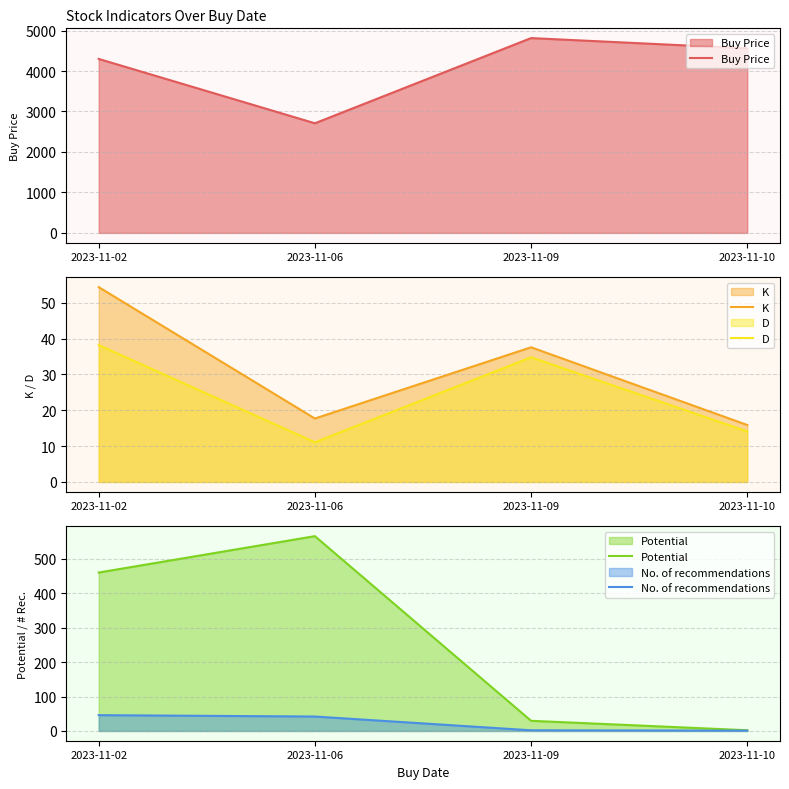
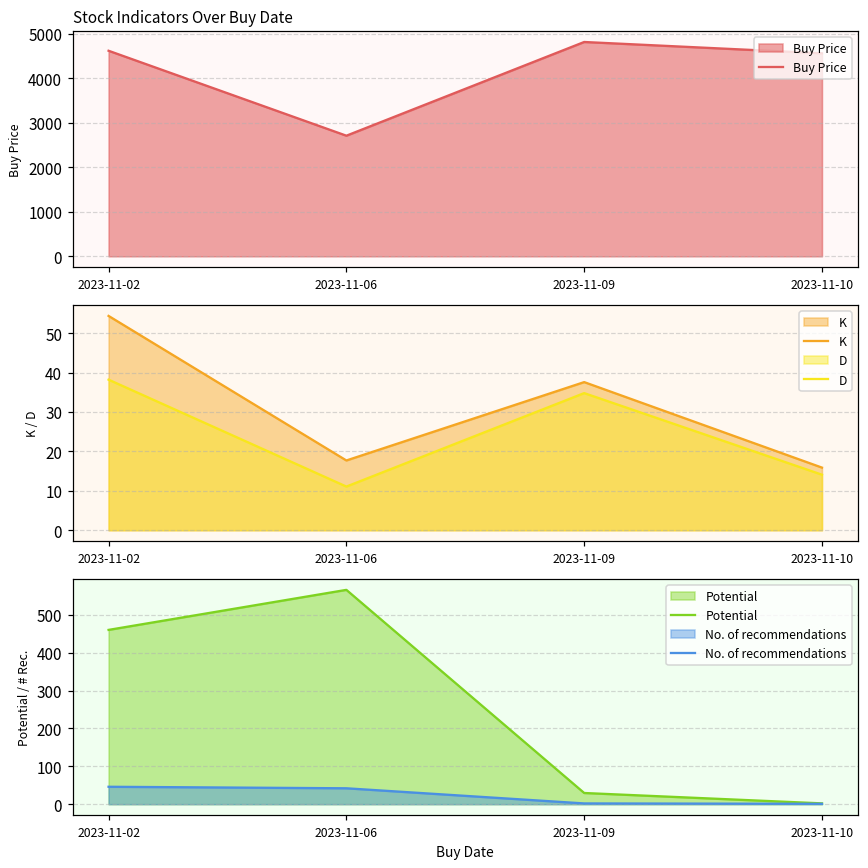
  {
    "Stock Indicators Over Buy Date": {
-     "2023-11-02": 4300,
+     "2023-11-02": 4600,
      "2023-11-06": 2700,
      "2023-11-09": 4800
    }
  }
